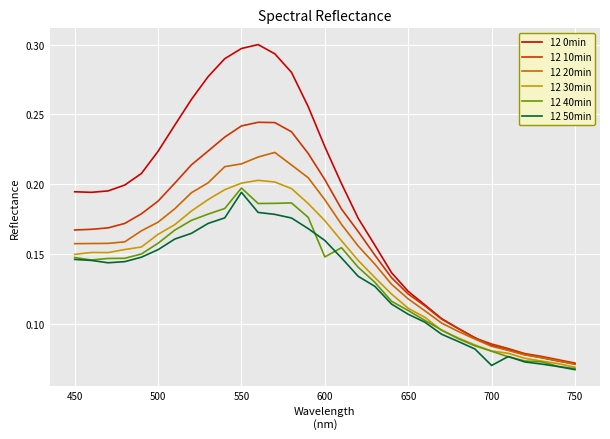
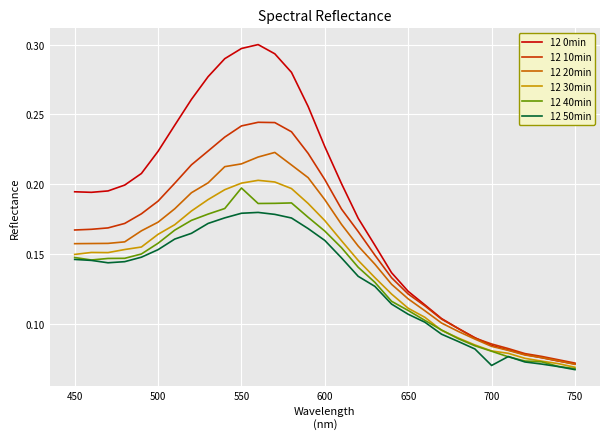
  {
    "12 40min": {
      "500": 0.158,
      "550": 0.197,
-     "600": 0.148
+     "600": 0.166
    },
    "12 50min": {
      "500": 0.153,
-     "550": 0.194,
+     "550": 0.179,
      "600": 0.160,
      "650": 0.107,
      "700": 0.070
    }
  }
